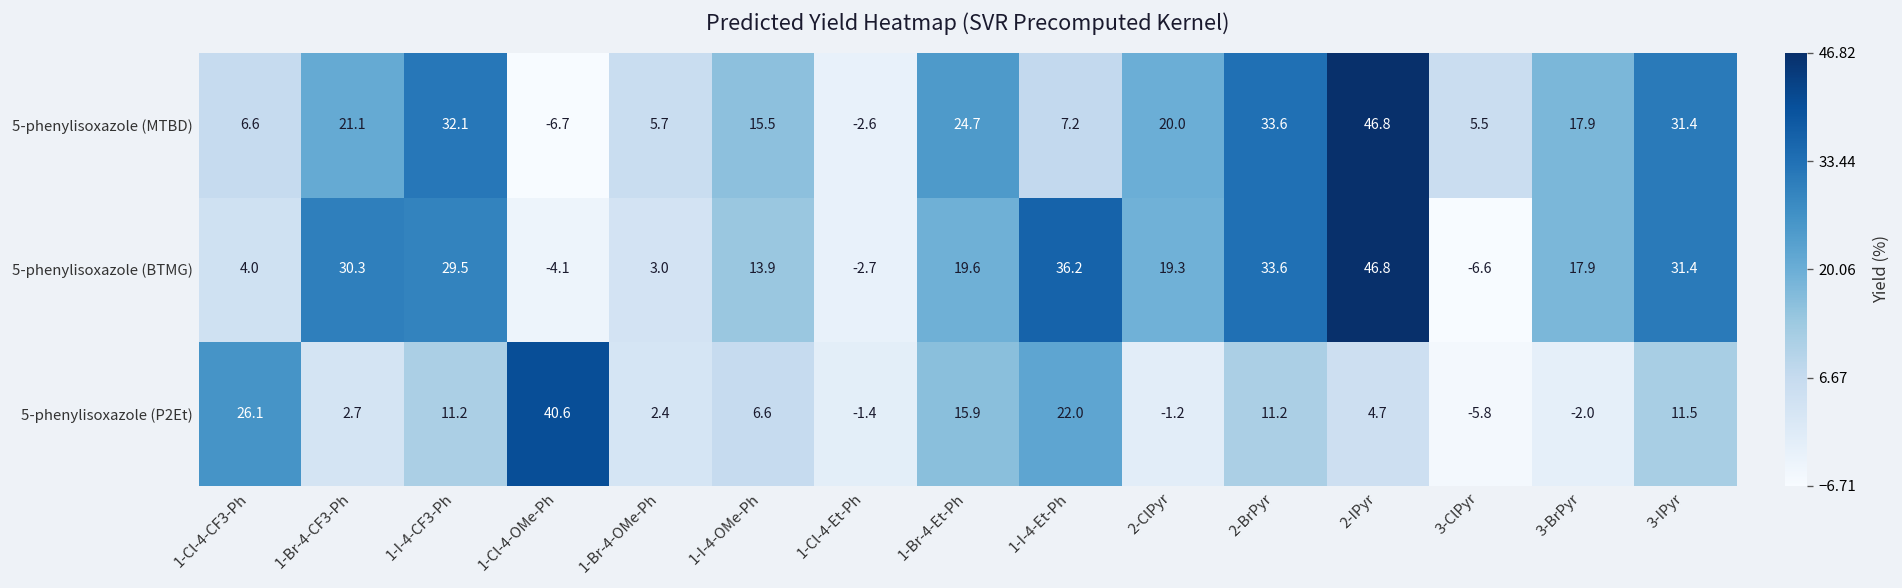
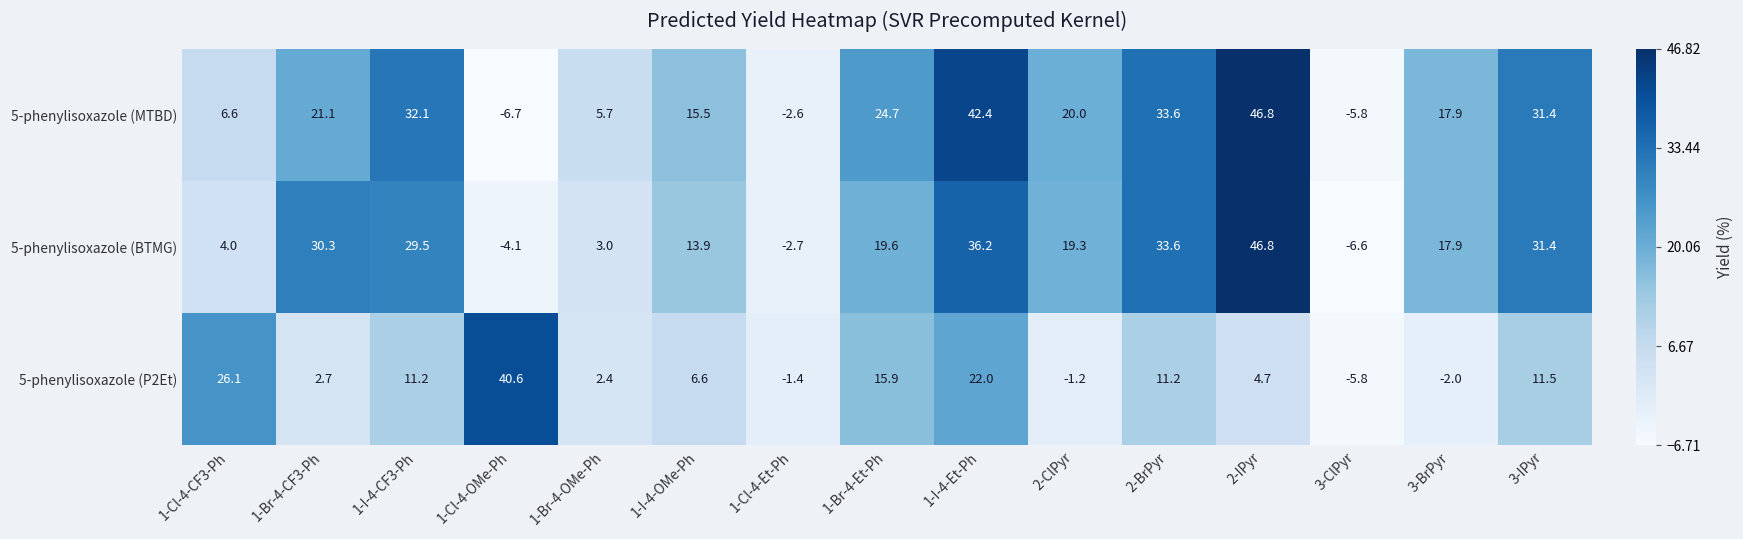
  {
    "5-phenylisoxazole (MTBD)": {
      "1-Cl-4-CF3-Ph": 6.6,
      "1-Br-4-CF3-Ph": 21.1,
      "1-I-4-CF3-Ph": 32.1,
      "1-Cl-4-OMe-Ph": -6.7,
      "1-Br-4-OMe-Ph": 5.7,
      "1-I-4-OMe-Ph": 15.5,
      "1-Cl-4-Et-Ph": -2.6,
      "1-Br-4-Et-Ph": 24.7,
-     "1-I-4-Et-Ph": 7.2,
+     "1-I-4-Et-Ph": 42.4,
      "2-ClPyr": 20.0,
      "2-BrPyr": 33.6,
      "2-IPyr": 46.8,
-     "3-ClPyr": 5.5,
+     "3-ClPyr": -5.8,
      "3-BrPyr": 17.9,
      "3-IPyr": 31.4
    },
    "5-phenylisoxazole (BTMG)": {
      "1-Cl-4-CF3-Ph": 4.0,
      "1-Br-4-CF3-Ph": 30.3,
      "1-I-4-CF3-Ph": 29.5,
      "1-Cl-4-OMe-Ph": -4.1,
      "1-Br-4-OMe-Ph": 3.0,
      "1-I-4-OMe-Ph": 13.9,
      "1-Cl-4-Et-Ph": -2.7,
      "1-Br-4-Et-Ph": 19.6,
      "1-I-4-Et-Ph": 36.2,
      "2-ClPyr": 19.3,
      "2-BrPyr": 33.6,
      "2-IPyr": 46.8,
      "3-ClPyr": -6.6,
      "3-BrPyr": 17.9,
      "3-IPyr": 31.4
    },
    "5-phenylisoxazole (P2Et)": {
      "1-Cl-4-CF3-Ph": 26.1,
      "1-Br-4-CF3-Ph": 2.7,
      "1-I-4-CF3-Ph": 11.2,
      "1-Cl-4-OMe-Ph": 40.6,
      "1-Br-4-OMe-Ph": 2.4,
      "1-I-4-OMe-Ph": 6.6,
      "1-Cl-4-Et-Ph": -1.4,
      "1-Br-4-Et-Ph": 15.9,
      "1-I-4-Et-Ph": 22.0,
      "2-ClPyr": -1.2,
      "2-BrPyr": 11.2,
      "2-IPyr": 4.7,
      "3-ClPyr": -5.8,
      "3-BrPyr": -2.0,
      "3-IPyr": 11.5
    }
  }
